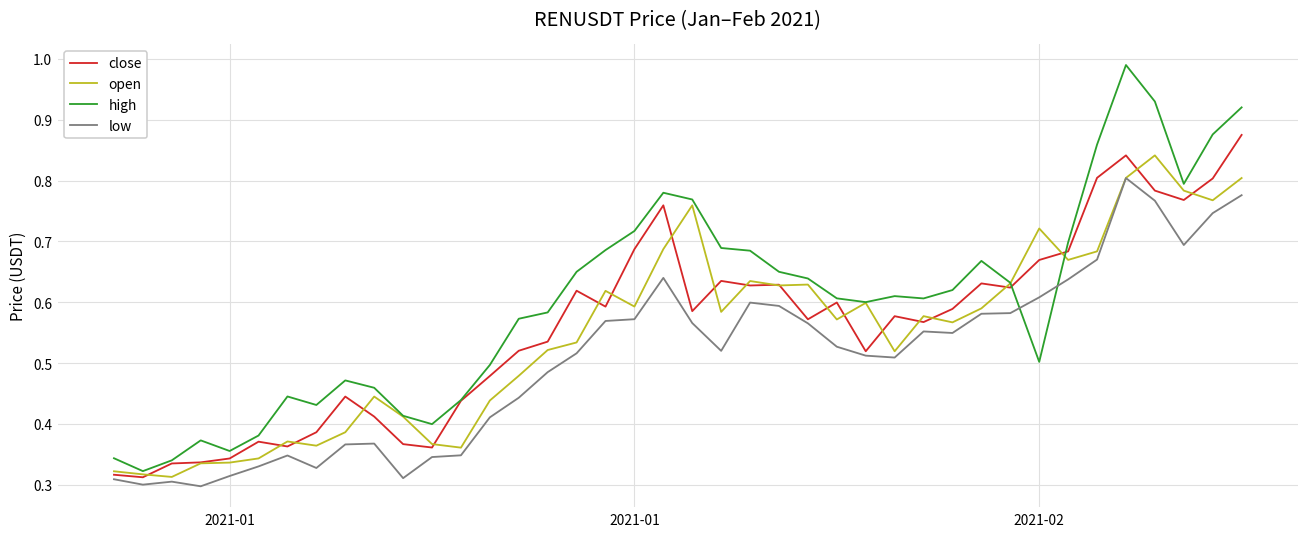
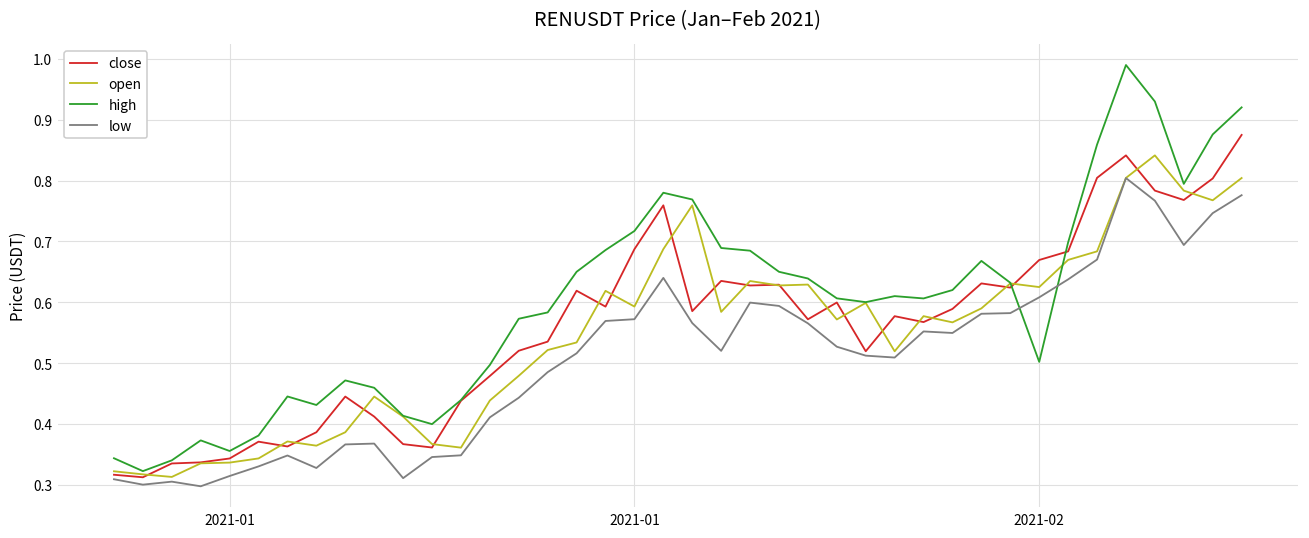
  {
    "close": {
      "2021-02": 0.67
    },
    "open": {
-     "2021-02": 0.72
+     "2021-02": 0.62
    },
    "high": {
      "2021-02": 0.50
    },
    "low": {
      "2021-02": 0.61
    }
  }
